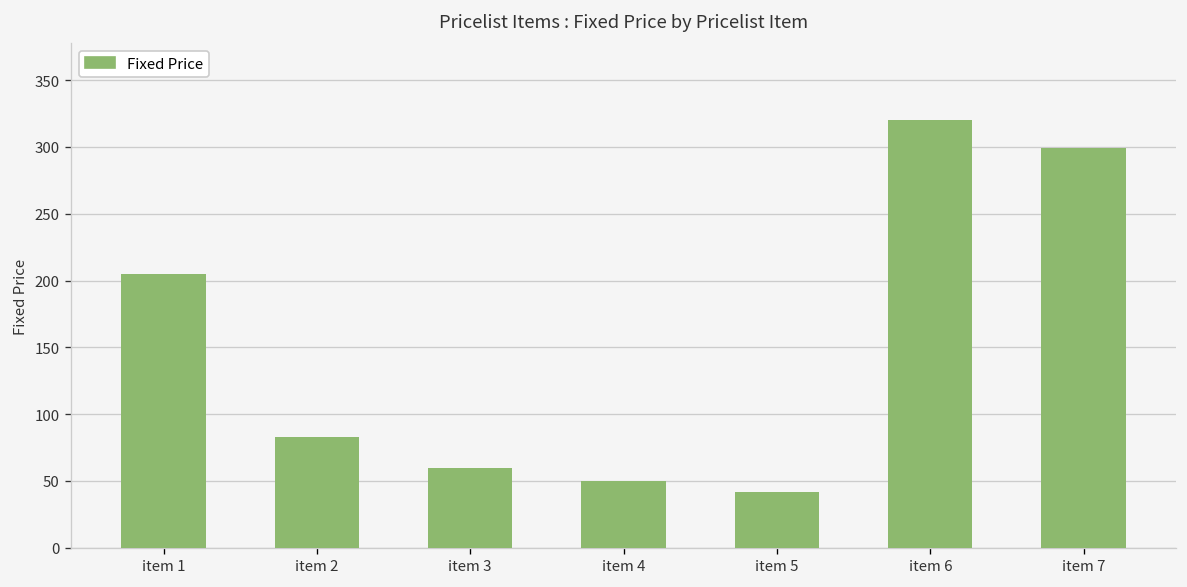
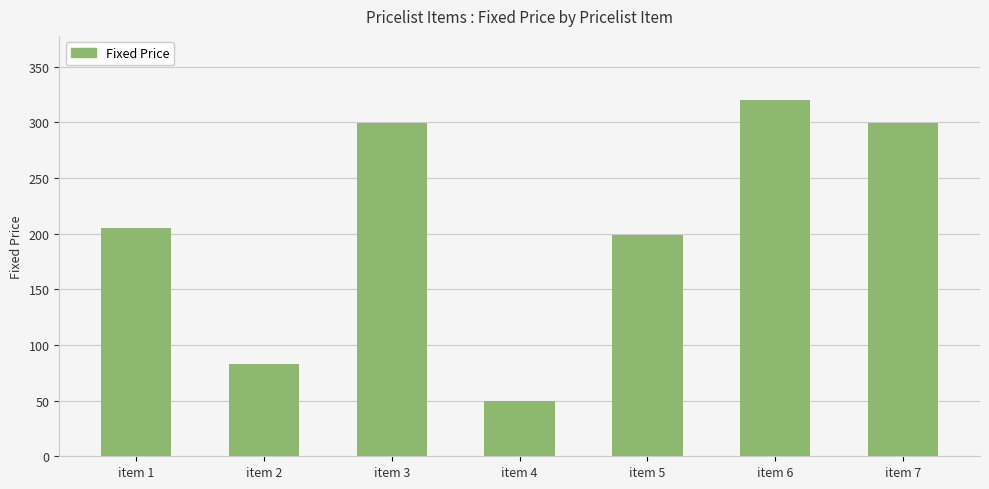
  {
    "item 1": 205,
    "item 2": 83,
-   "item 3": 60,
+   "item 3": 299,
    "item 4": 50,
-   "item 5": 42,
+   "item 5": 198,
    "item 6": 320,
    "item 7": 299
  }
